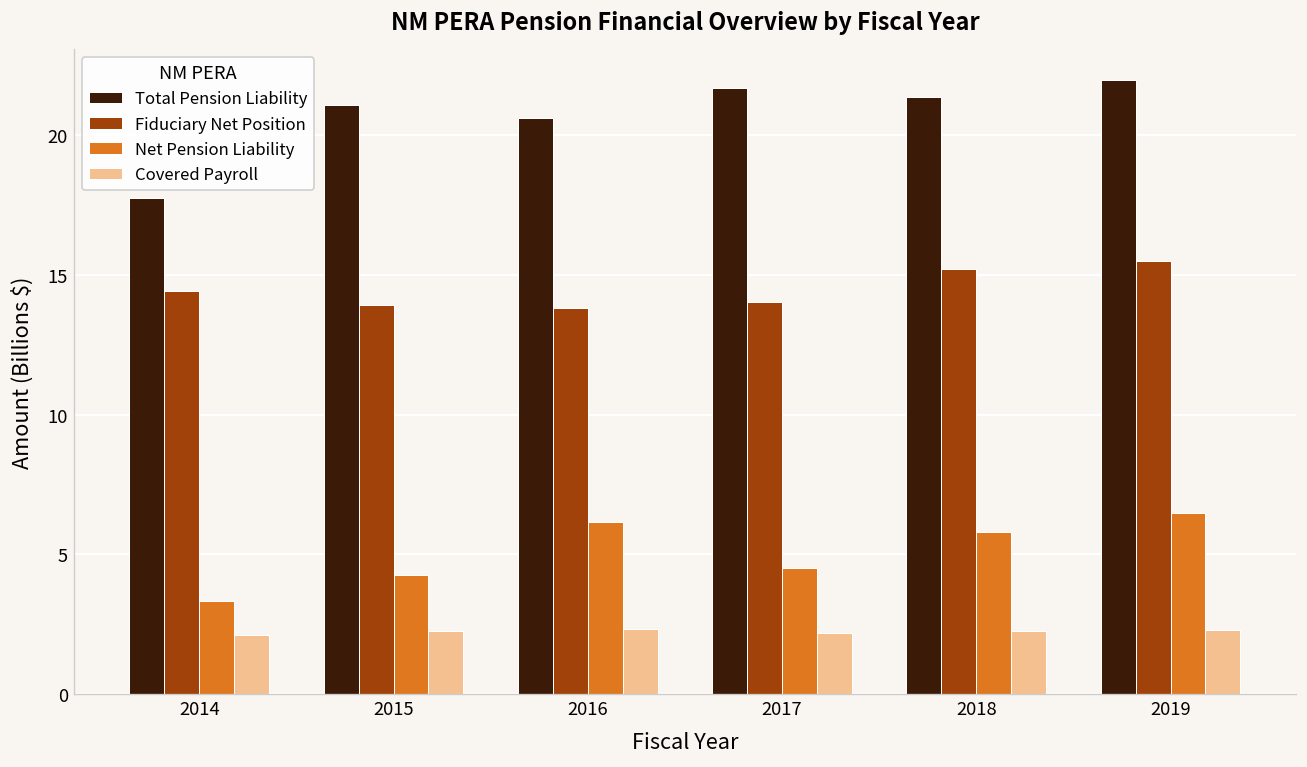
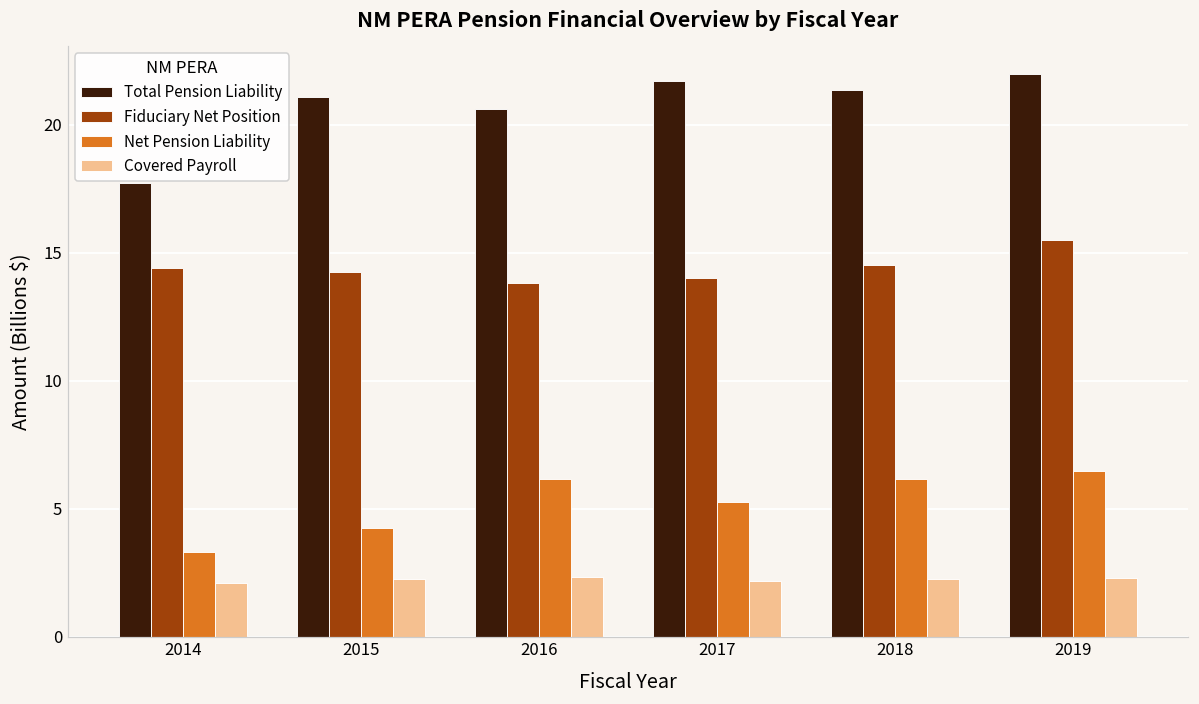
  {
    "Total Pension Liability": {
      "2014": 17.7,
      "2015": 21.1,
      "2016": 20.6,
      "2017": 21.7,
      "2018": 21.4,
      "2019": 22.0
    },
    "Fiduciary Net Position": {
      "2014": 14.4,
-     "2015": 13.9,
+     "2015": 14.3,
      "2016": 13.8,
      "2017": 14.0,
-     "2018": 15.2,
+     "2018": 14.5,
      "2019": 15.5
    },
    "Net Pension Liability": {
      "2014": 3.3,
      "2015": 4.3,
      "2016": 6.2,
-     "2017": 4.5,
-     "2018": 5.8,
+     "2017": 5.3,
+     "2018": 6.2,
      "2019": 6.5
    },
    "Covered Payroll": {
      "2014": 2.1,
      "2015": 2.2,
      "2016": 2.3,
      "2017": 2.2,
      "2018": 2.3,
      "2019": 2.3
    }
  }
